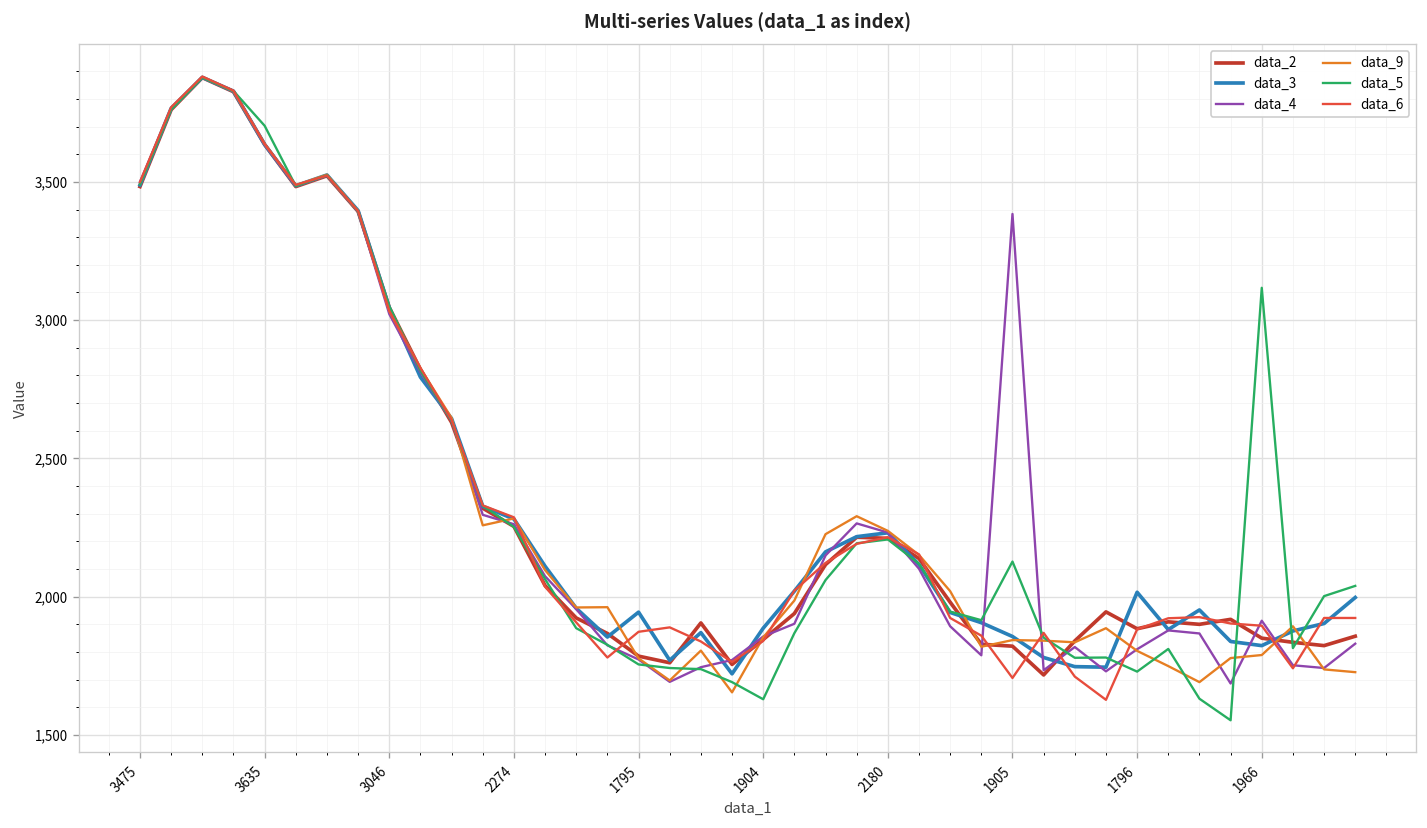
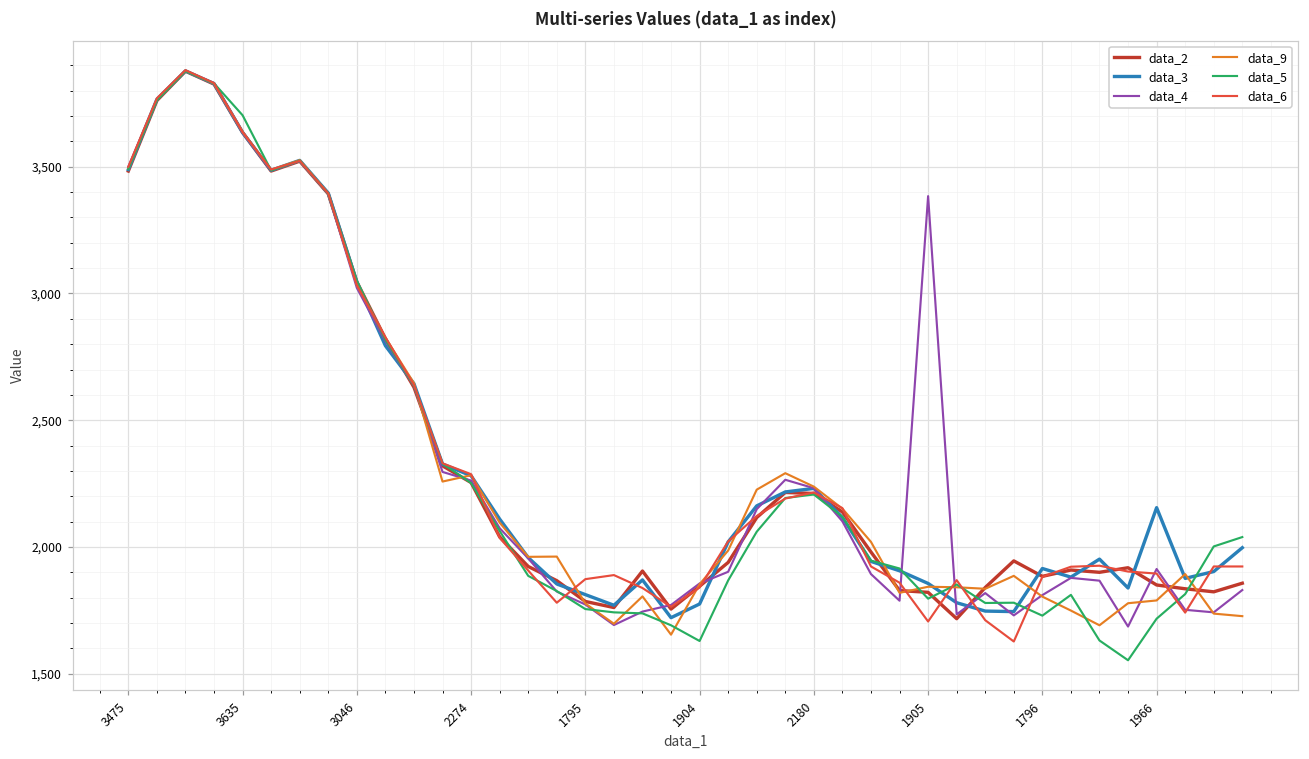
  {
    "data_3": {
-     "1795": "1,940",
-     "1904": "1,890",
+     "1795": "1,810",
+     "1904": "1,780",
      "1905": "1,860",
-     "1796": "2,020",
-     "1966": "1,820"
+     "1796": "1,920",
+     "1966": "2,160"
    },
    "data_4": {
      "1905": "3,380",
      "1966": "1,910"
    },
    "data_5": {
      "3635": "3,700",
      "1795": "1,760",
      "1904": "1,630",
-     "1905": "2,130",
+     "1905": "1,800",
      "1796": "1,730",
-     "1966": "3,120"
+     "1966": "1,720"
    }
  }
